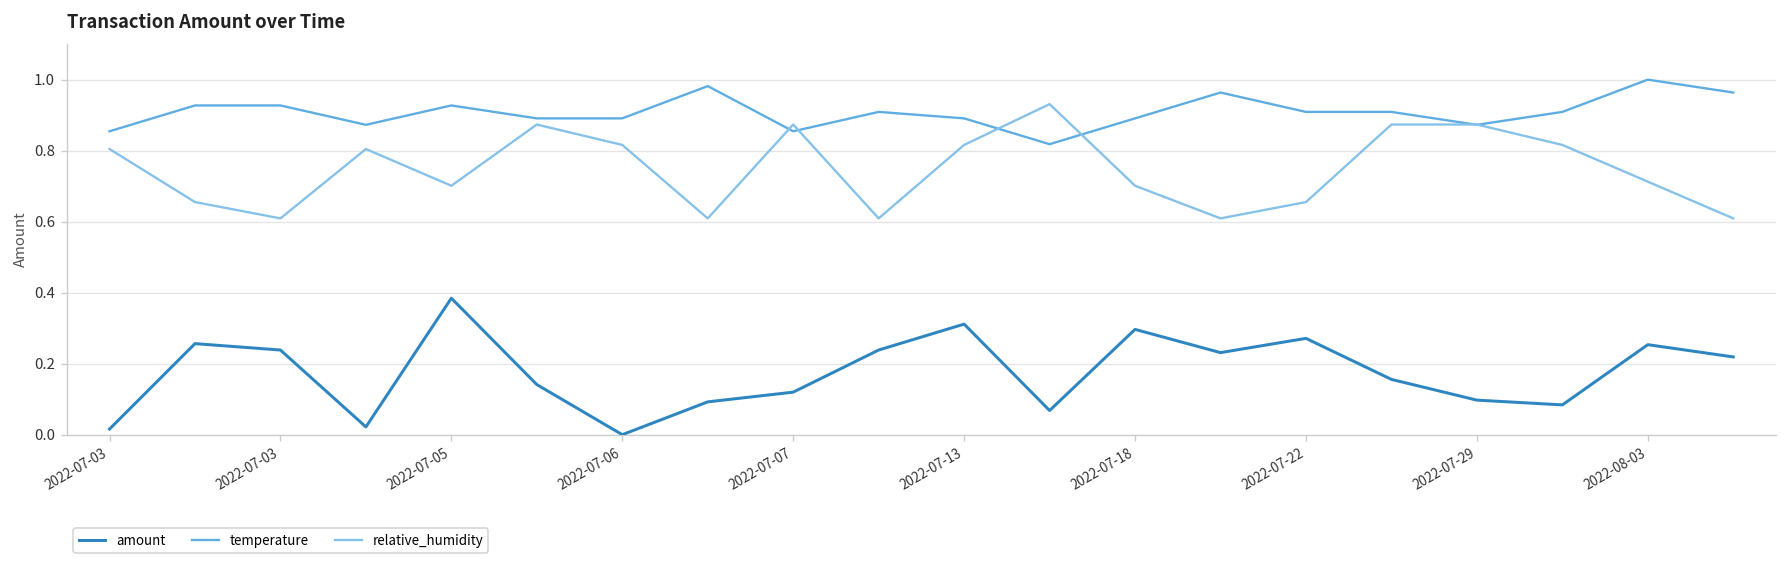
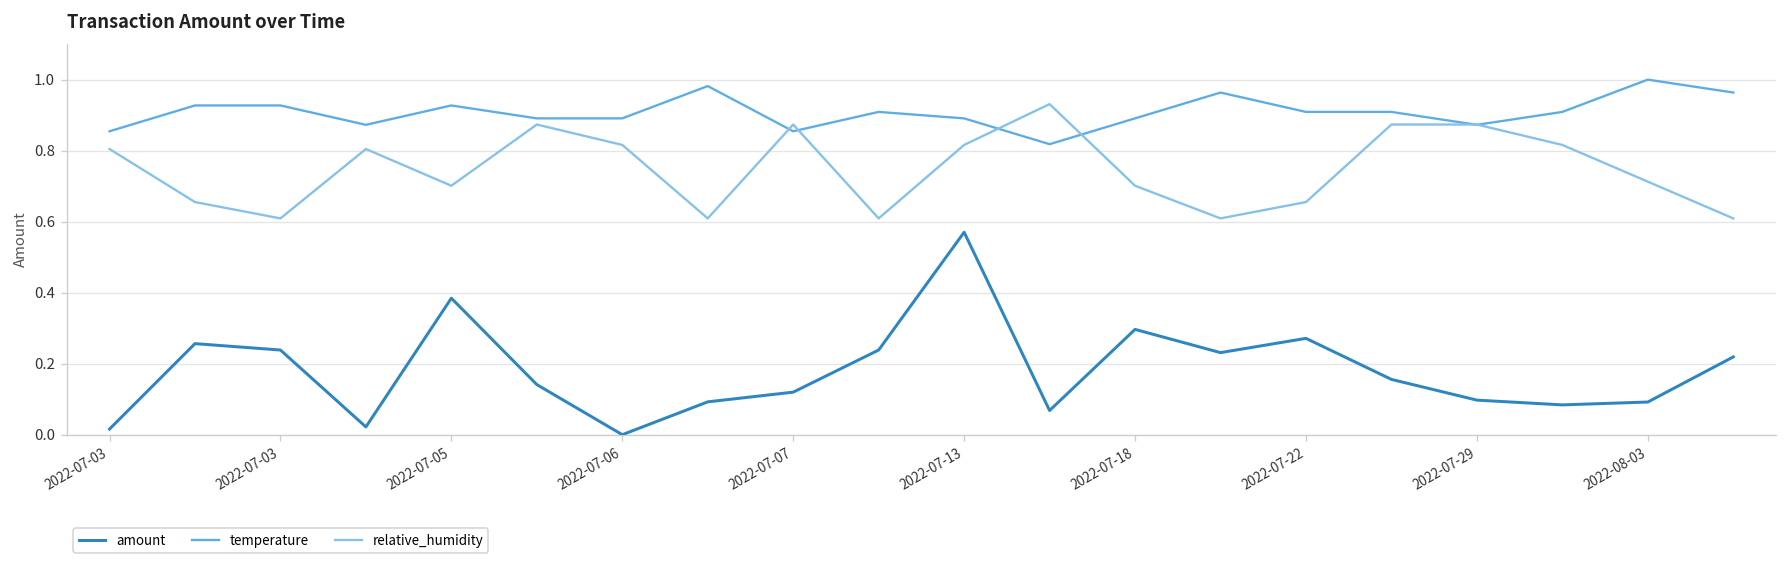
  {
    "amount": {
      "2022-07-07": 0.12,
-     "2022-07-13": 0.31,
+     "2022-07-13": 0.57,
      "2022-07-18": 0.30,
      "2022-07-22": 0.27,
      "2022-07-29": 0.10,
-     "2022-08-03": 0.25
+     "2022-08-03": 0.09
    }
  }
